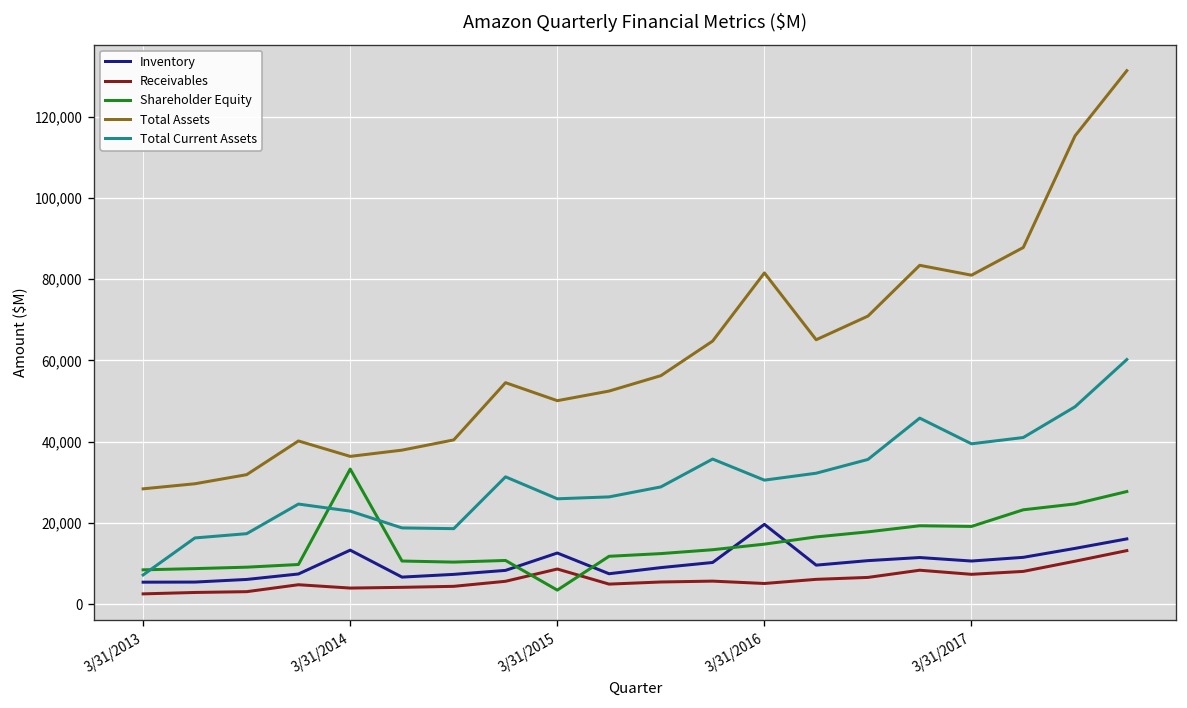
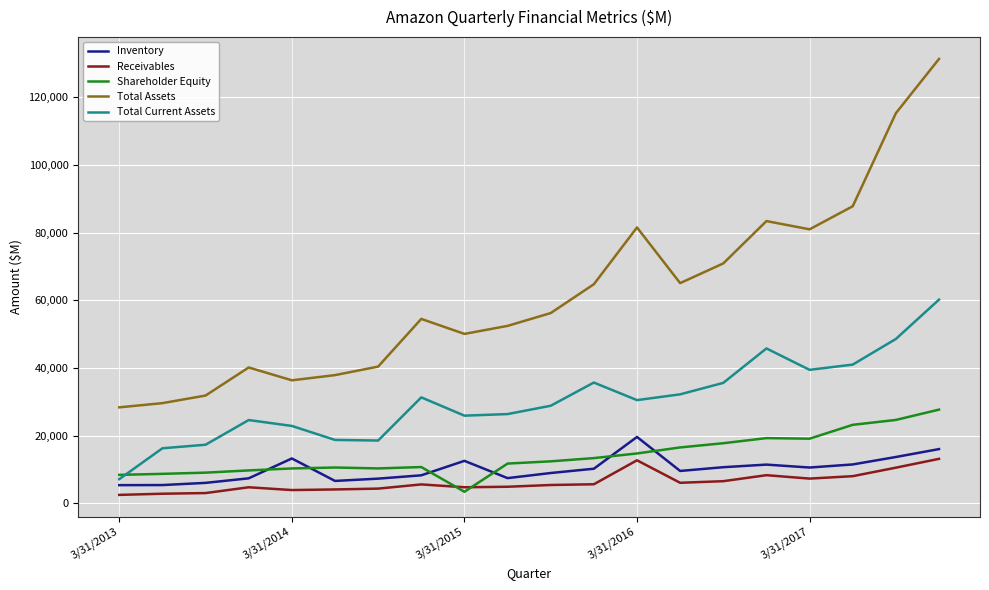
  {
    "Inventory": {
      "3/31/2013": "5,000",
      "3/31/2014": "13,000",
      "3/31/2015": "13,000",
      "3/31/2016": "20,000",
      "3/31/2017": "11,000"
    },
    "Receivables": {
      "3/31/2013": "3,000",
      "3/31/2014": "4,000",
-     "3/31/2015": "9,000",
-     "3/31/2016": "5,000",
+     "3/31/2015": "5,000",
+     "3/31/2016": "13,000",
      "3/31/2017": "7,000"
    },
    "Shareholder Equity": {
      "3/31/2013": "8,000",
-     "3/31/2014": "33,000",
+     "3/31/2014": "10,000",
      "3/31/2015": "3,000",
      "3/31/2016": "15,000",
      "3/31/2017": "19,000"
    },
    "Total Assets": {
      "3/31/2013": "28,000",
      "3/31/2014": "36,000",
      "3/31/2015": "50,000",
      "3/31/2016": "82,000",
      "3/31/2017": "81,000"
    },
    "Total Current Assets": {
      "3/31/2013": "7,000",
      "3/31/2014": "23,000",
      "3/31/2015": "26,000",
      "3/31/2016": "31,000",
      "3/31/2017": "39,000"
    }
  }
